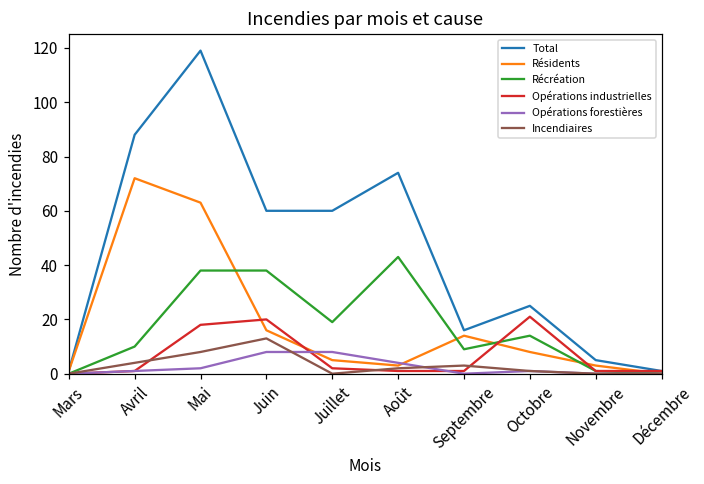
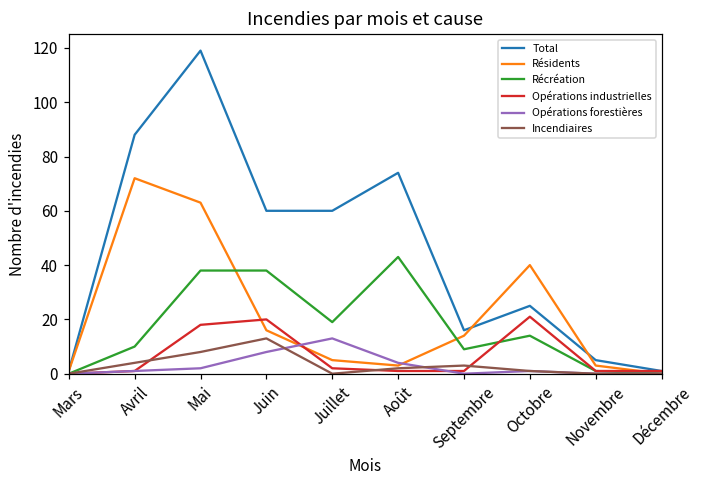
  {
    "Total": {
      "Avril": 88,
      "Mai": 119,
      "Juin": 60,
      "Juillet": 60,
      "Août": 74,
      "Septembre": 16,
      "Octobre": 25,
      "Novembre": 5
    },
    "Résidents": {
      "Avril": 72,
      "Mai": 63,
      "Juin": 16,
      "Juillet": 5,
      "Septembre": 14,
-     "Octobre": 8,
+     "Octobre": 40,
      "Novembre": 3
    },
    "Récréation": {
      "Avril": 10,
      "Mai": 38,
      "Juin": 38,
      "Juillet": 19,
      "Août": 43,
      "Septembre": 9,
      "Octobre": 14
    },
    "Opérations industrielles": {
      "Mai": 18,
      "Juin": 20,
      "Juillet": 2,
      "Octobre": 21
    },
    "Opérations forestières": {
      "Mai": 2,
      "Juin": 8,
-     "Juillet": 8
+     "Juillet": 13
    },
    "Incendiaires": {
      "Avril": 4,
      "Mai": 8,
      "Juin": 13,
      "Juillet": 0,
      "Septembre": 3
    }
  }
